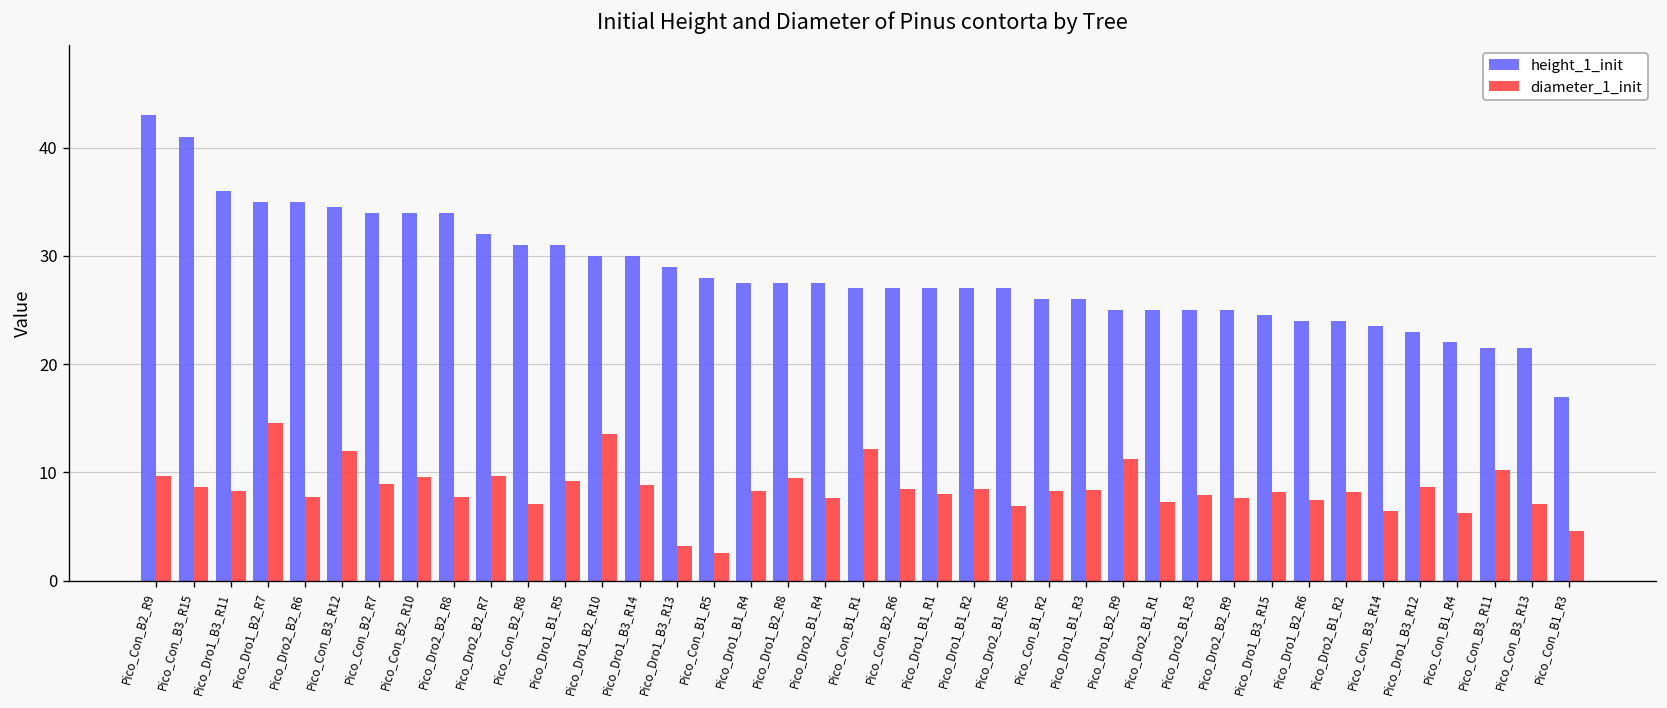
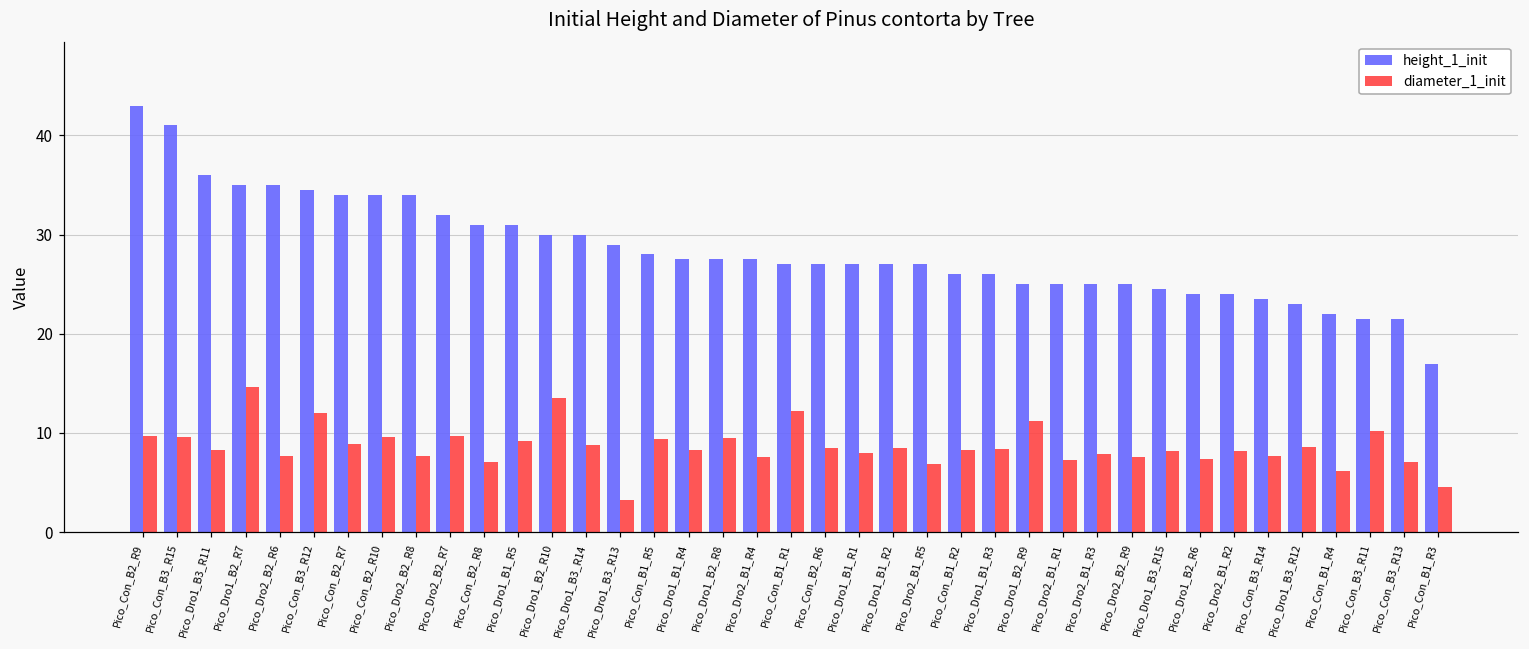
  {
    "height_1_init": {
      "Pico_Con_B2_R9": 43,
      "Pico_Con_B3_R15": 41,
      "Pico_Dro1_B3_R11": 36,
      "Pico_Dro1_B2_R7": 35,
      "Pico_Dro2_B2_R6": 35,
      "Pico_Con_B3_R12": 35,
      "Pico_Con_B2_R7": 34,
      "Pico_Con_B2_R10": 34,
      "Pico_Dro2_B2_R8": 34,
      "Pico_Dro2_B2_R7": 32,
      "Pico_Con_B2_R8": 31,
      "Pico_Dro1_B1_R5": 31,
      "Pico_Dro1_B2_R10": 30,
      "Pico_Dro1_B3_R14": 30,
      "Pico_Dro1_B3_R13": 29,
      "Pico_Con_B1_R5": 28,
      "Pico_Dro1_B1_R4": 28,
      "Pico_Dro1_B2_R8": 28,
      "Pico_Dro2_B1_R4": 28,
      "Pico_Con_B1_R1": 27,
      "Pico_Con_B2_R6": 27,
      "Pico_Dro1_B1_R1": 27,
      "Pico_Dro1_B1_R2": 27,
      "Pico_Dro2_B1_R5": 27,
      "Pico_Con_B1_R2": 26,
      "Pico_Dro1_B1_R3": 26,
      "Pico_Dro1_B2_R9": 25,
      "Pico_Dro2_B1_R1": 25,
      "Pico_Dro2_B1_R3": 25,
      "Pico_Dro2_B2_R9": 25,
      "Pico_Dro1_B3_R15": 25,
      "Pico_Dro1_B2_R6": 24,
      "Pico_Dro2_B1_R2": 24,
      "Pico_Con_B3_R14": 24,
      "Pico_Dro1_B3_R12": 23,
      "Pico_Con_B1_R4": 22,
      "Pico_Con_B3_R11": 22,
      "Pico_Con_B3_R13": 22,
      "Pico_Con_B1_R3": 17
    },
    "diameter_1_init": {
      "Pico_Con_B2_R9": 10,
-     "Pico_Con_B3_R15": 9,
+     "Pico_Con_B3_R15": 10,
      "Pico_Dro1_B3_R11": 8,
      "Pico_Dro1_B2_R7": 15,
      "Pico_Dro2_B2_R6": 8,
      "Pico_Con_B3_R12": 12,
      "Pico_Con_B2_R7": 9,
      "Pico_Con_B2_R10": 10,
      "Pico_Dro2_B2_R8": 8,
      "Pico_Dro2_B2_R7": 10,
      "Pico_Con_B2_R8": 7,
      "Pico_Dro1_B1_R5": 9,
      "Pico_Dro1_B2_R10": 14,
      "Pico_Dro1_B3_R14": 9,
      "Pico_Dro1_B3_R13": 3,
-     "Pico_Con_B1_R5": 3,
+     "Pico_Con_B1_R5": 9,
      "Pico_Dro1_B1_R4": 8,
      "Pico_Dro1_B2_R8": 10,
      "Pico_Dro2_B1_R4": 8,
      "Pico_Con_B1_R1": 12,
      "Pico_Con_B2_R6": 9,
      "Pico_Dro1_B1_R1": 8,
      "Pico_Dro1_B1_R2": 9,
      "Pico_Dro2_B1_R5": 7,
      "Pico_Con_B1_R2": 8,
      "Pico_Dro1_B1_R3": 8,
      "Pico_Dro1_B2_R9": 11,
      "Pico_Dro2_B1_R1": 7,
      "Pico_Dro2_B1_R3": 8,
      "Pico_Dro2_B2_R9": 8,
      "Pico_Dro1_B3_R15": 8,
      "Pico_Dro1_B2_R6": 7,
      "Pico_Dro2_B1_R2": 8,
-     "Pico_Con_B3_R14": 6,
+     "Pico_Con_B3_R14": 8,
      "Pico_Dro1_B3_R12": 9,
      "Pico_Con_B1_R4": 6,
      "Pico_Con_B3_R11": 10,
      "Pico_Con_B3_R13": 7,
      "Pico_Con_B1_R3": 5
    }
  }
